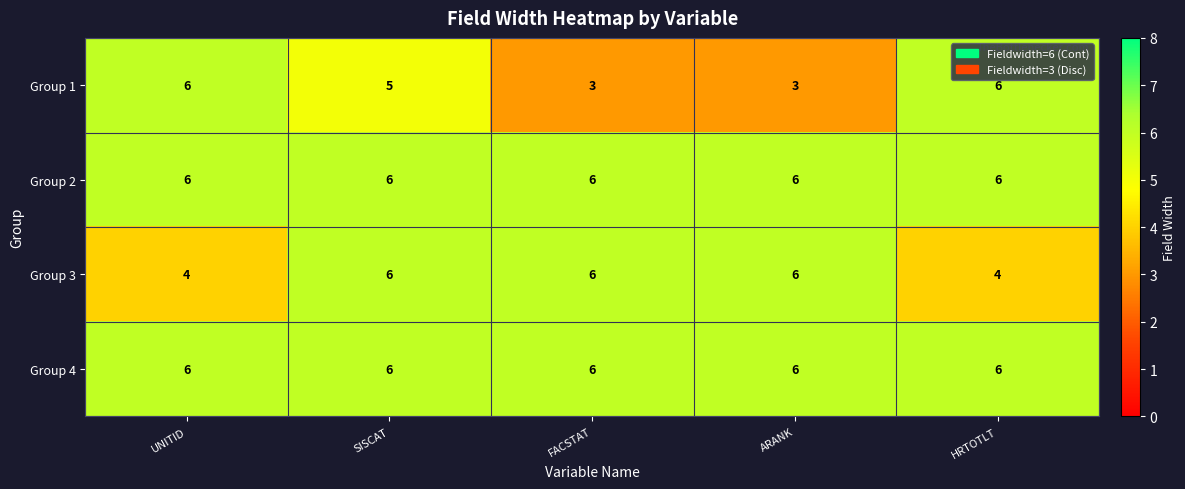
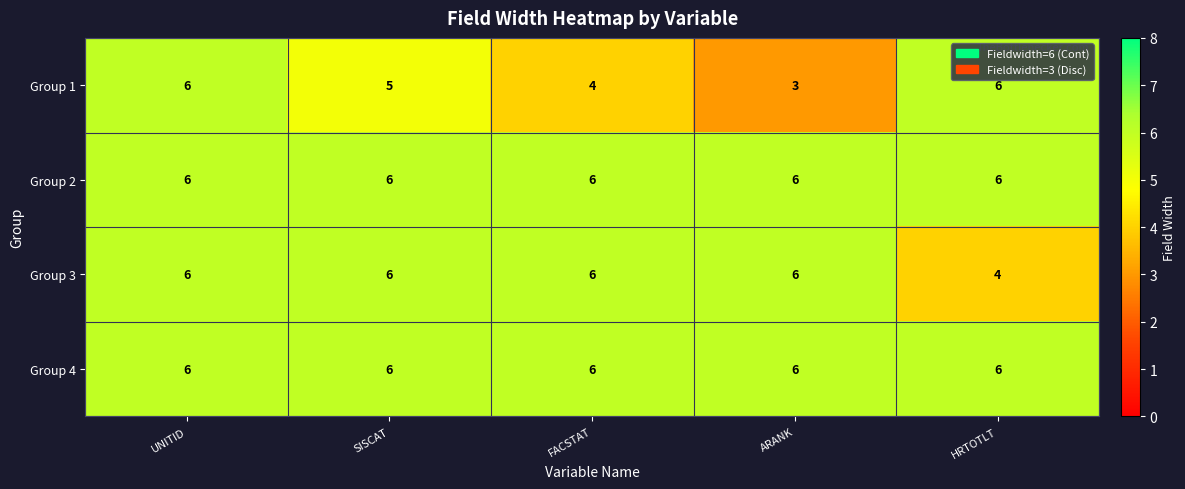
  {
    "Group 1": {
      "UNITID": 6,
      "SISCAT": 5,
-     "FACSTAT": 3,
+     "FACSTAT": 4,
      "ARANK": 3
    },
    "Group 2": {
      "UNITID": 6,
      "SISCAT": 6,
      "FACSTAT": 6,
      "ARANK": 6,
      "HRTOTLT": 6
    },
    "Group 3": {
-     "UNITID": 4,
+     "UNITID": 6,
      "SISCAT": 6,
      "FACSTAT": 6,
      "ARANK": 6,
      "HRTOTLT": 4
    },
    "Group 4": {
      "UNITID": 6,
      "SISCAT": 6,
      "FACSTAT": 6,
      "ARANK": 6,
      "HRTOTLT": 6
    }
  }
